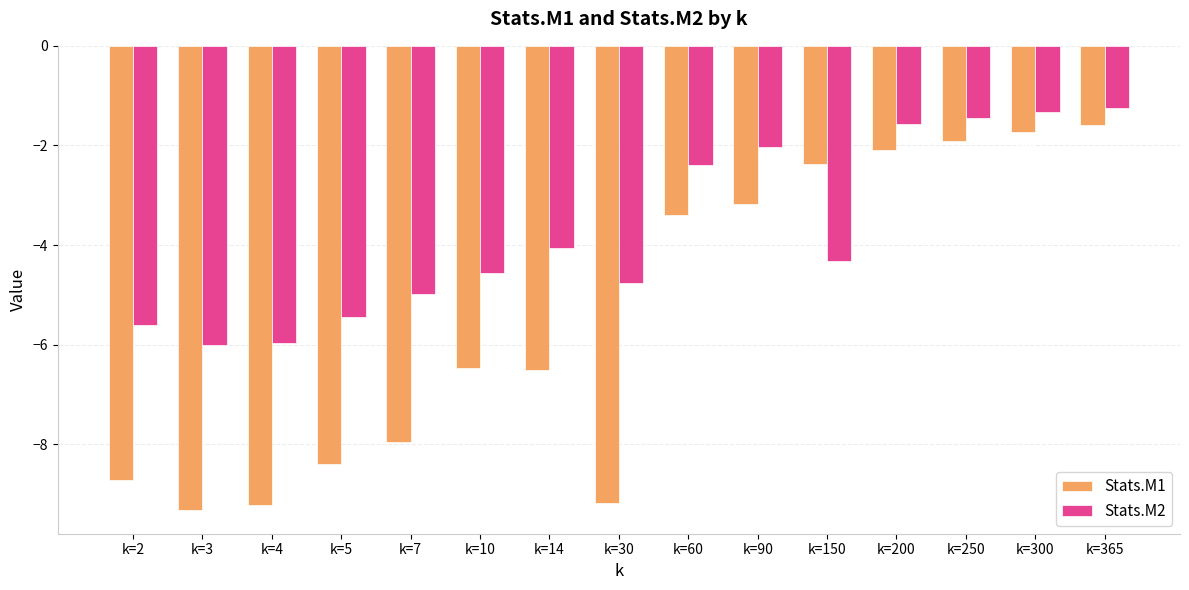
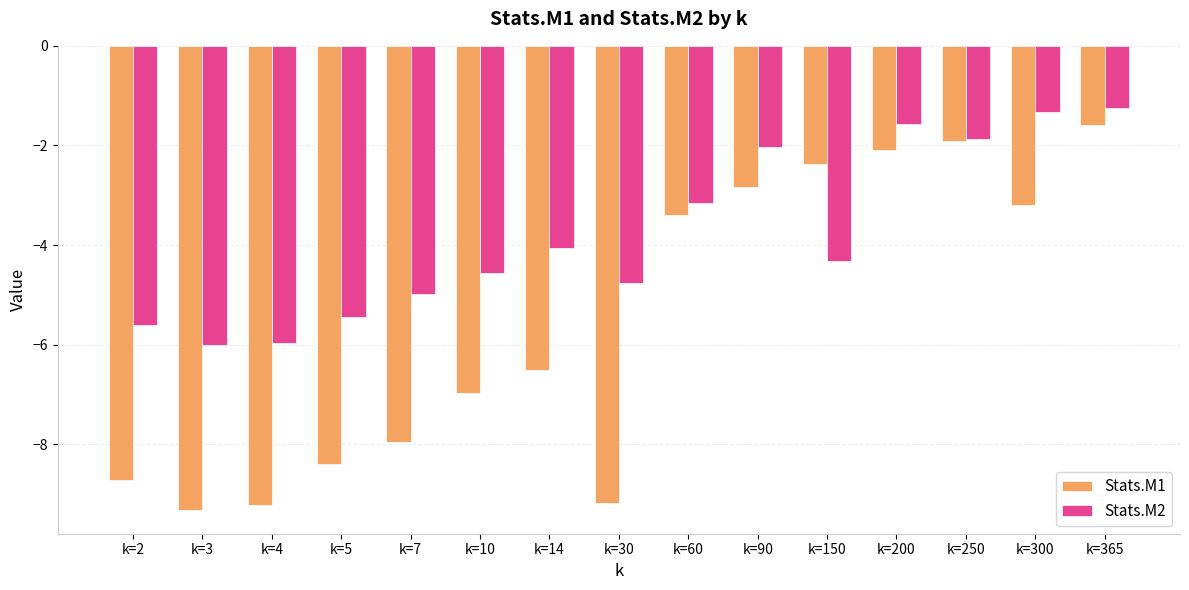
  {
    "Stats.M1": {
      "k=2": -8.7,
      "k=3": -9.3,
      "k=4": -9.2,
      "k=5": -8.4,
      "k=7": -8.0,
-     "k=10": -6.5,
+     "k=10": -7.0,
      "k=14": -6.5,
      "k=30": -9.2,
      "k=60": -3.4,
-     "k=90": -3.2,
+     "k=90": -2.8,
      "k=150": -2.4,
      "k=200": -2.1,
      "k=250": -1.9,
-     "k=300": -1.7,
+     "k=300": -3.2,
      "k=365": -1.6
    },
    "Stats.M2": {
      "k=2": -5.6,
      "k=3": -6.0,
      "k=4": -6.0,
      "k=5": -5.5,
      "k=7": -5.0,
      "k=10": -4.6,
      "k=14": -4.1,
      "k=30": -4.8,
-     "k=60": -2.4,
+     "k=60": -3.2,
      "k=90": -2.0,
      "k=150": -4.3,
      "k=200": -1.6,
-     "k=250": -1.4,
+     "k=250": -1.9,
      "k=300": -1.3,
      "k=365": -1.2
    }
  }
